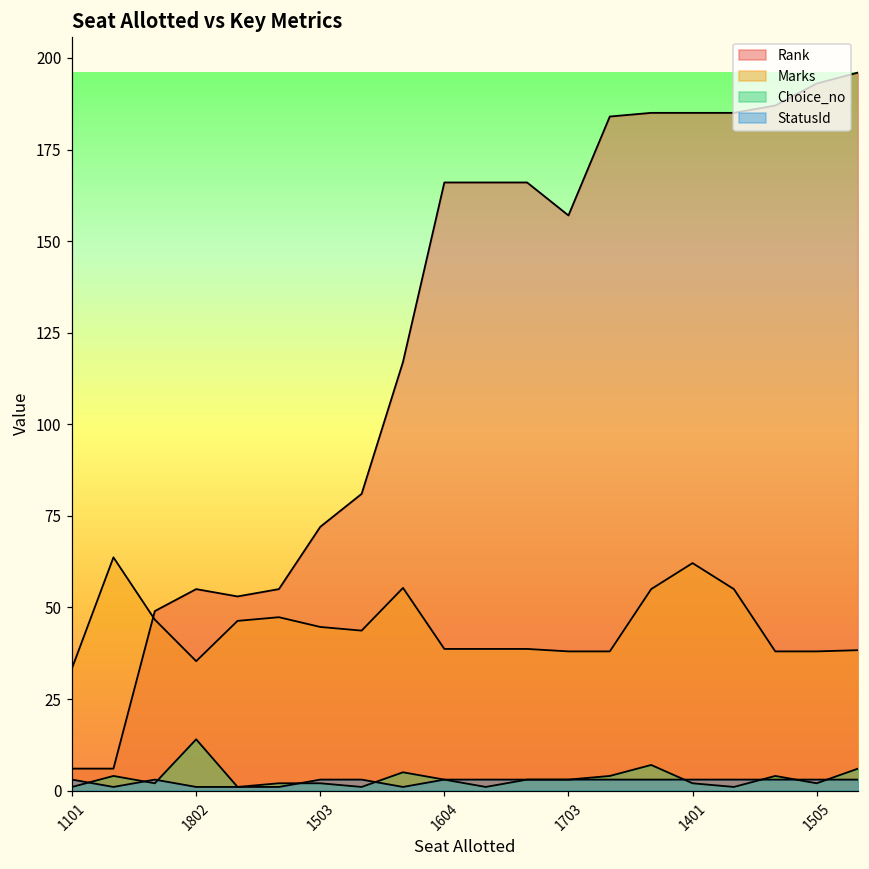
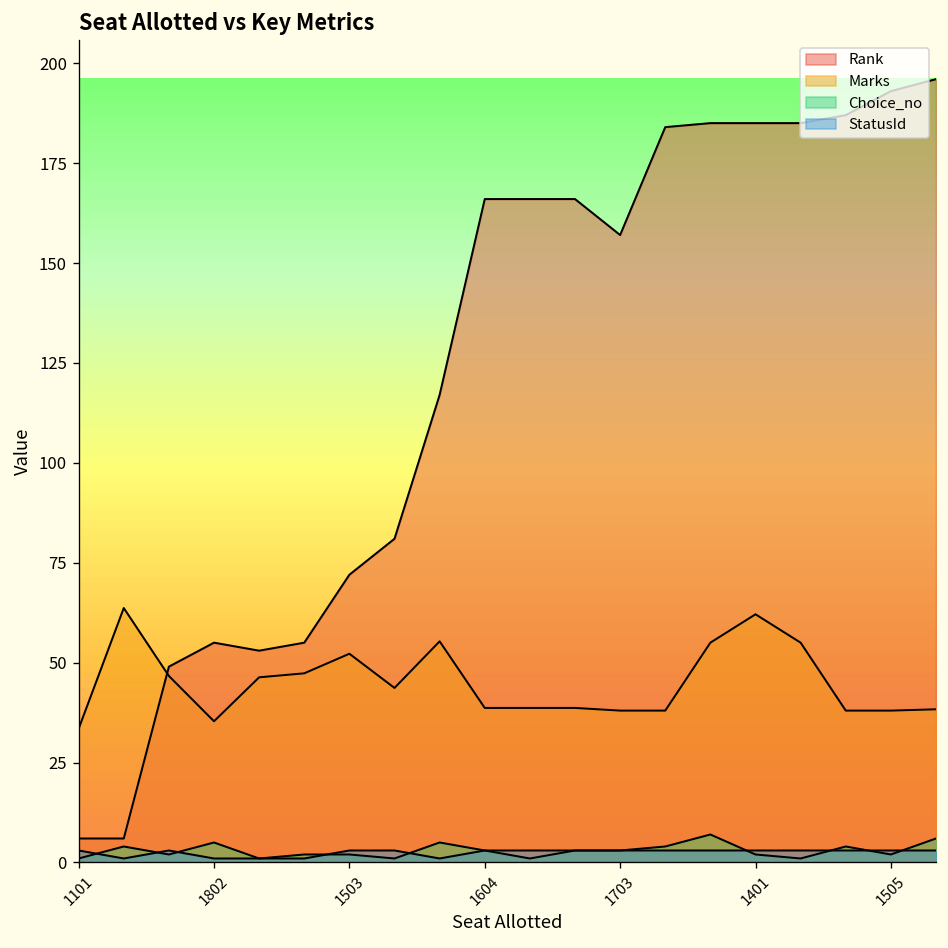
  {
    "Rank": {
      "1101": 6,
      "1802": 55,
      "1503": 72,
      "1604": 166,
      "1703": 157,
      "1401": 185
    },
    "Marks": {
      "1101": 33,
      "1802": 35,
-     "1503": 45,
+     "1503": 52,
      "1604": 39,
      "1703": 38,
      "1401": 62,
      "1505": 38
    },
    "Choice_no": {
      "1101": 1,
-     "1802": 14,
+     "1802": 5,
      "1503": 2,
      "1401": 2,
      "1505": 2
    },
    "StatusId": {
      "1101": 3,
      "1802": 1,
      "1503": 3,
      "1401": 3,
      "1505": 3
    }
  }
